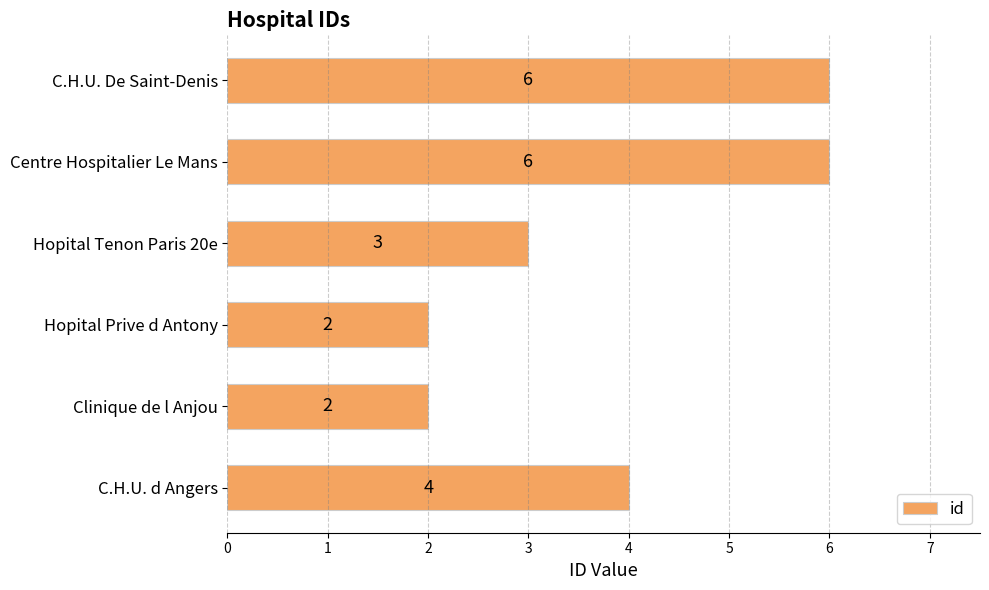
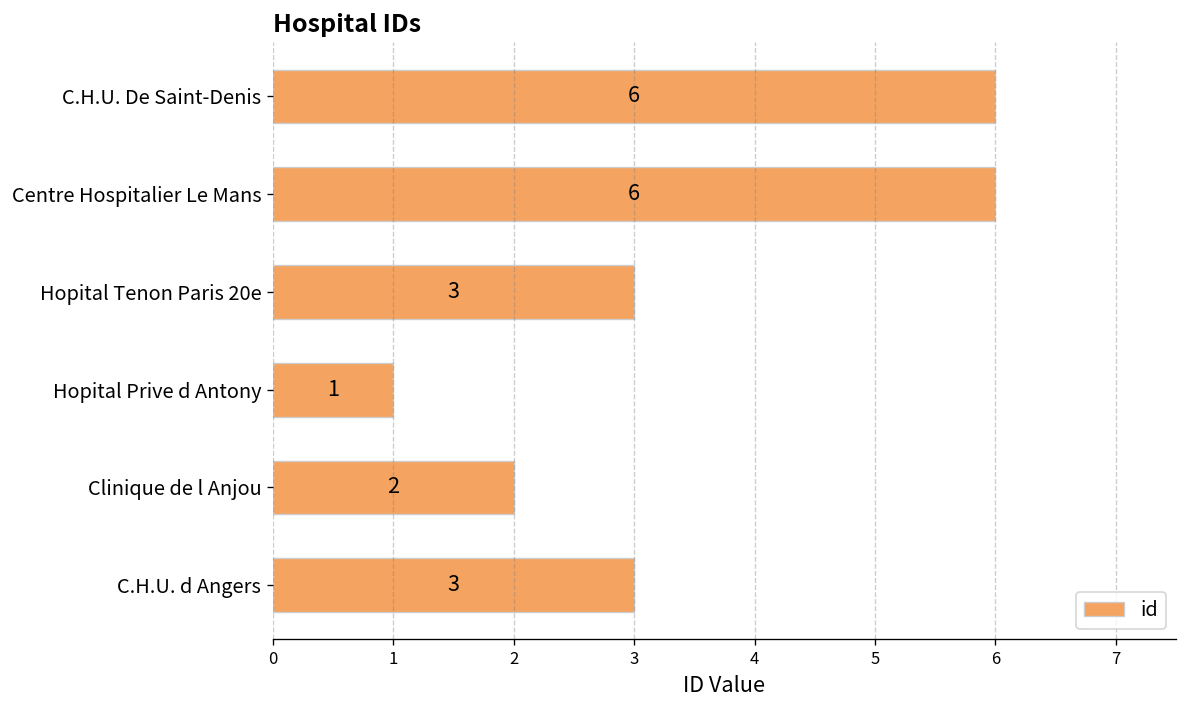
  {
    "C.H.U. De Saint-Denis": 6,
    "Centre Hospitalier Le Mans": 6,
    "Hopital Tenon Paris 20e": 3,
-   "Hopital Prive d Antony": 2,
+   "Hopital Prive d Antony": 1,
    "Clinique de l Anjou": 2,
-   "C.H.U. d Angers": 4
+   "C.H.U. d Angers": 3
  }
